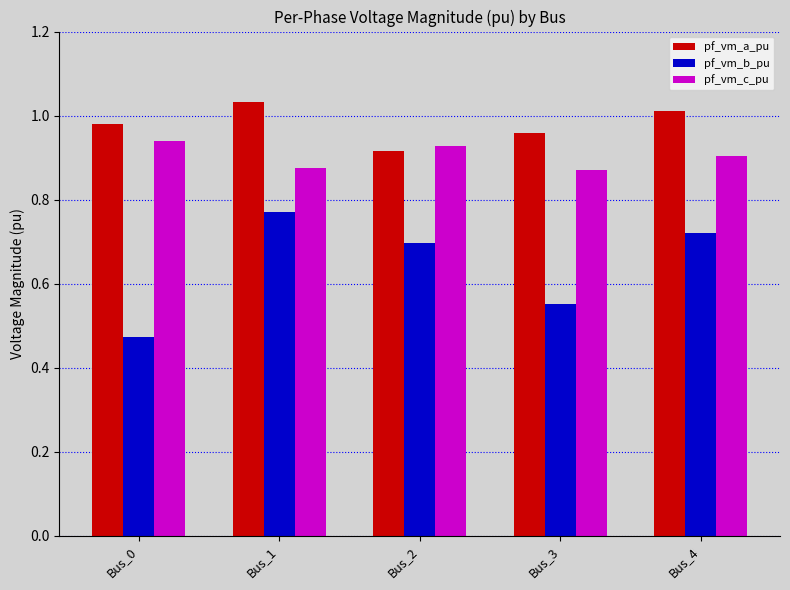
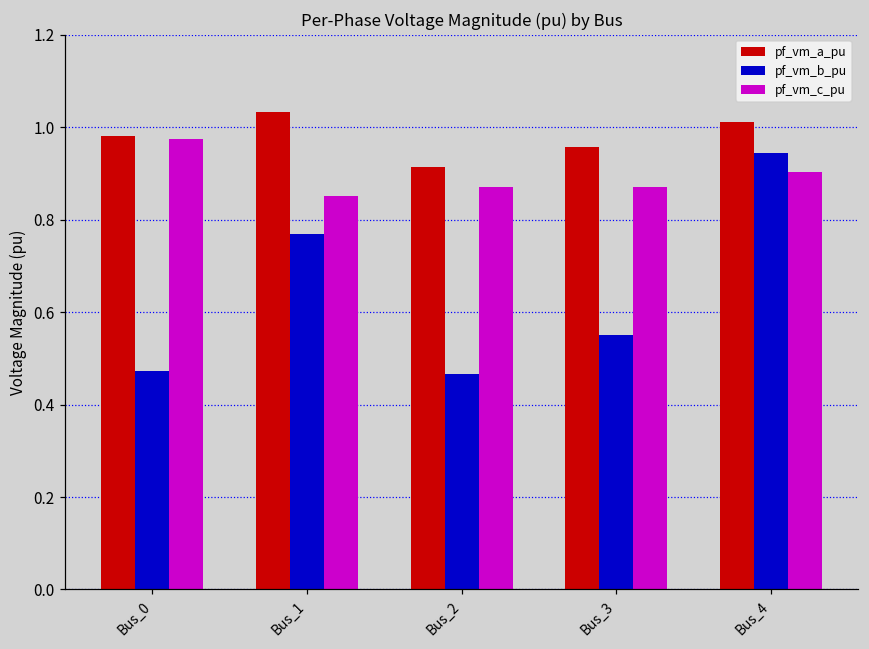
  {
    "pf_vm_a_pu": {
      "Bus_0": 0.98,
      "Bus_1": 1.03,
      "Bus_2": 0.91,
      "Bus_3": 0.96,
      "Bus_4": 1.01
    },
    "pf_vm_b_pu": {
      "Bus_0": 0.47,
      "Bus_1": 0.77,
-     "Bus_2": 0.70,
+     "Bus_2": 0.47,
      "Bus_3": 0.55,
-     "Bus_4": 0.72
+     "Bus_4": 0.94
    },
    "pf_vm_c_pu": {
-     "Bus_0": 0.94,
-     "Bus_1": 0.88,
-     "Bus_2": 0.93,
+     "Bus_0": 0.97,
+     "Bus_1": 0.85,
+     "Bus_2": 0.87,
      "Bus_3": 0.87,
      "Bus_4": 0.90
    }
  }
